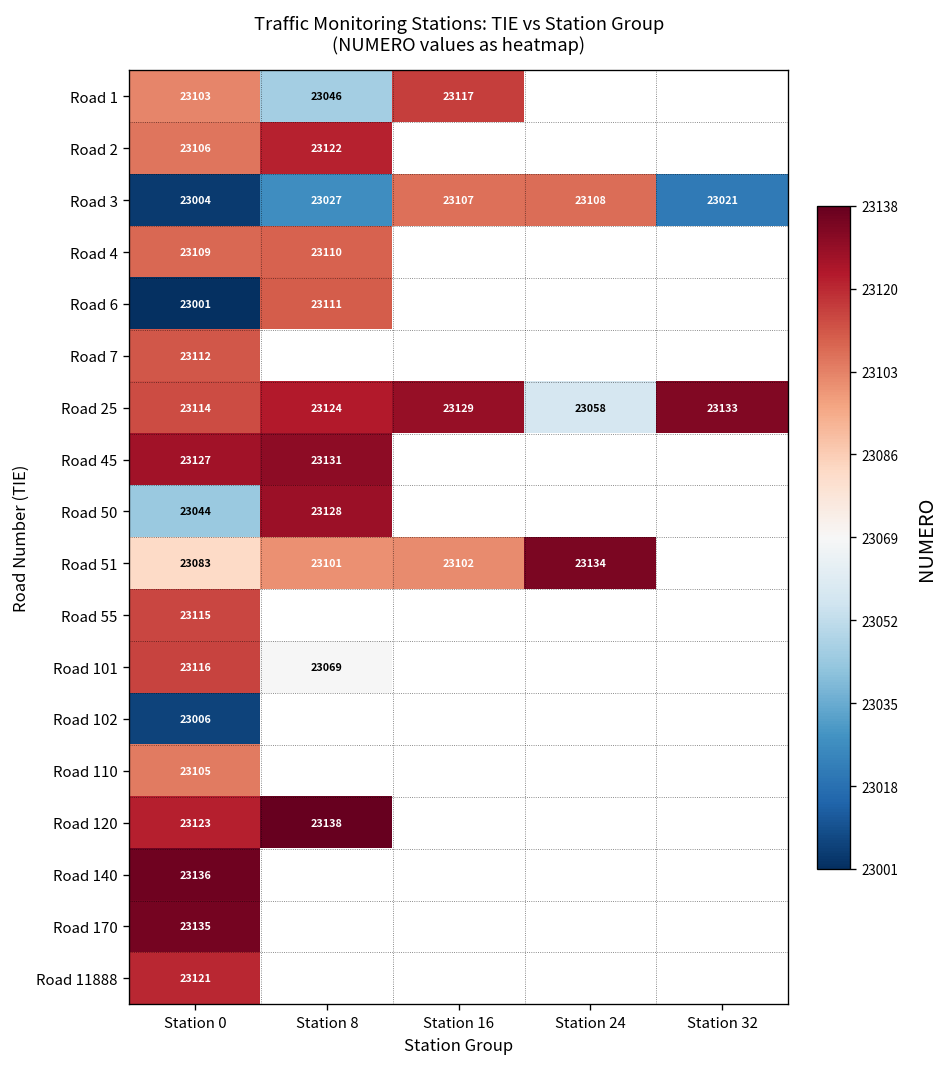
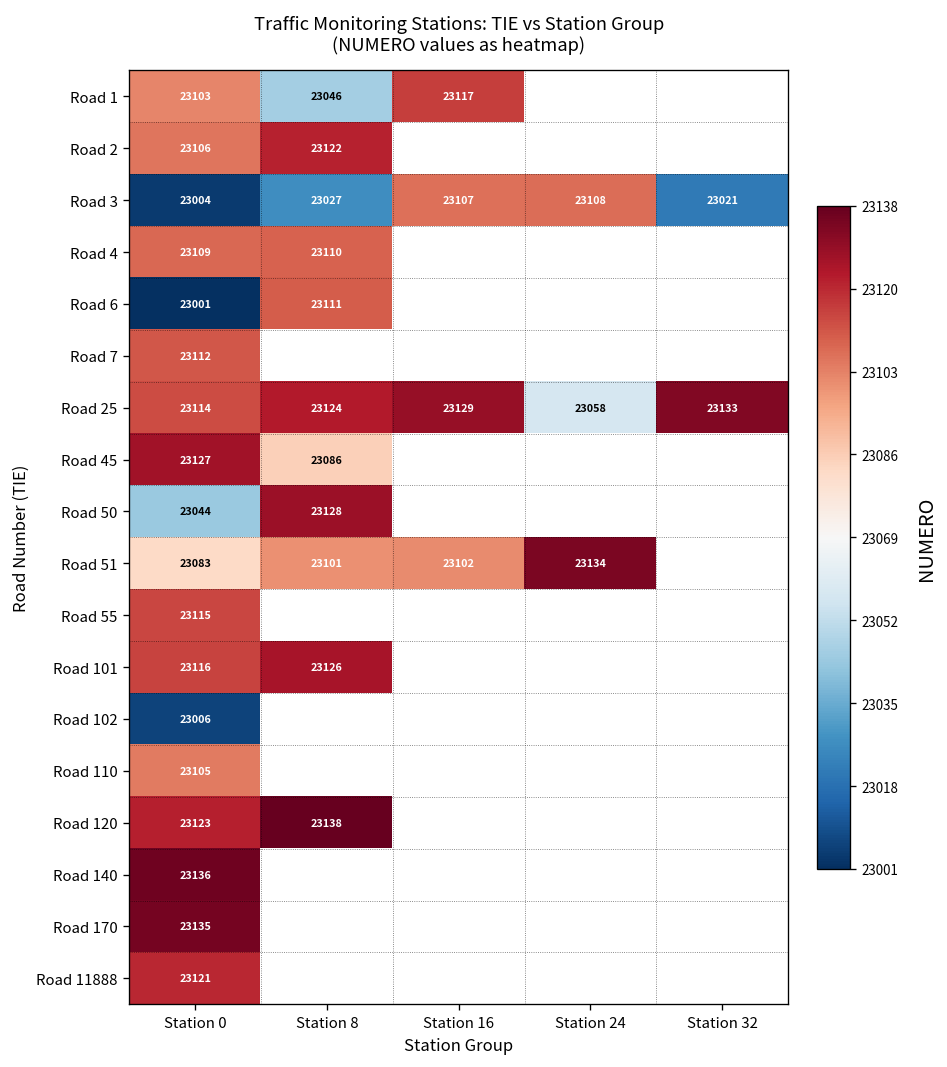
  {
    "Road 1": {
      "Station 0": 23103,
      "Station 8": 23046,
      "Station 16": 23117
    },
    "Road 2": {
      "Station 0": 23106,
      "Station 8": 23122
    },
    "Road 3": {
      "Station 0": 23004,
      "Station 8": 23027,
      "Station 16": 23107,
      "Station 24": 23108,
      "Station 32": 23021
    },
    "Road 4": {
      "Station 0": 23109,
      "Station 8": 23110
    },
    "Road 6": {
      "Station 0": 23001,
      "Station 8": 23111
    },
    "Road 7": {
      "Station 0": 23112
    },
    "Road 25": {
      "Station 0": 23114,
      "Station 8": 23124,
      "Station 16": 23129,
      "Station 24": 23058,
      "Station 32": 23133
    },
    "Road 45": {
      "Station 0": 23127,
-     "Station 8": 23131
+     "Station 8": 23086
    },
    "Road 50": {
      "Station 0": 23044,
      "Station 8": 23128
    },
    "Road 51": {
      "Station 0": 23083,
      "Station 8": 23101,
      "Station 16": 23102,
      "Station 24": 23134
    },
    "Road 55": {
      "Station 0": 23115
    },
    "Road 101": {
      "Station 0": 23116,
-     "Station 8": 23069
+     "Station 8": 23126
    },
    "Road 102": {
      "Station 0": 23006
    },
    "Road 110": {
      "Station 0": 23105
    },
    "Road 120": {
      "Station 0": 23123,
      "Station 8": 23138
    },
    "Road 140": {
      "Station 0": 23136
    },
    "Road 170": {
      "Station 0": 23135
    },
    "Road 11888": {
      "Station 0": 23121
    }
  }
